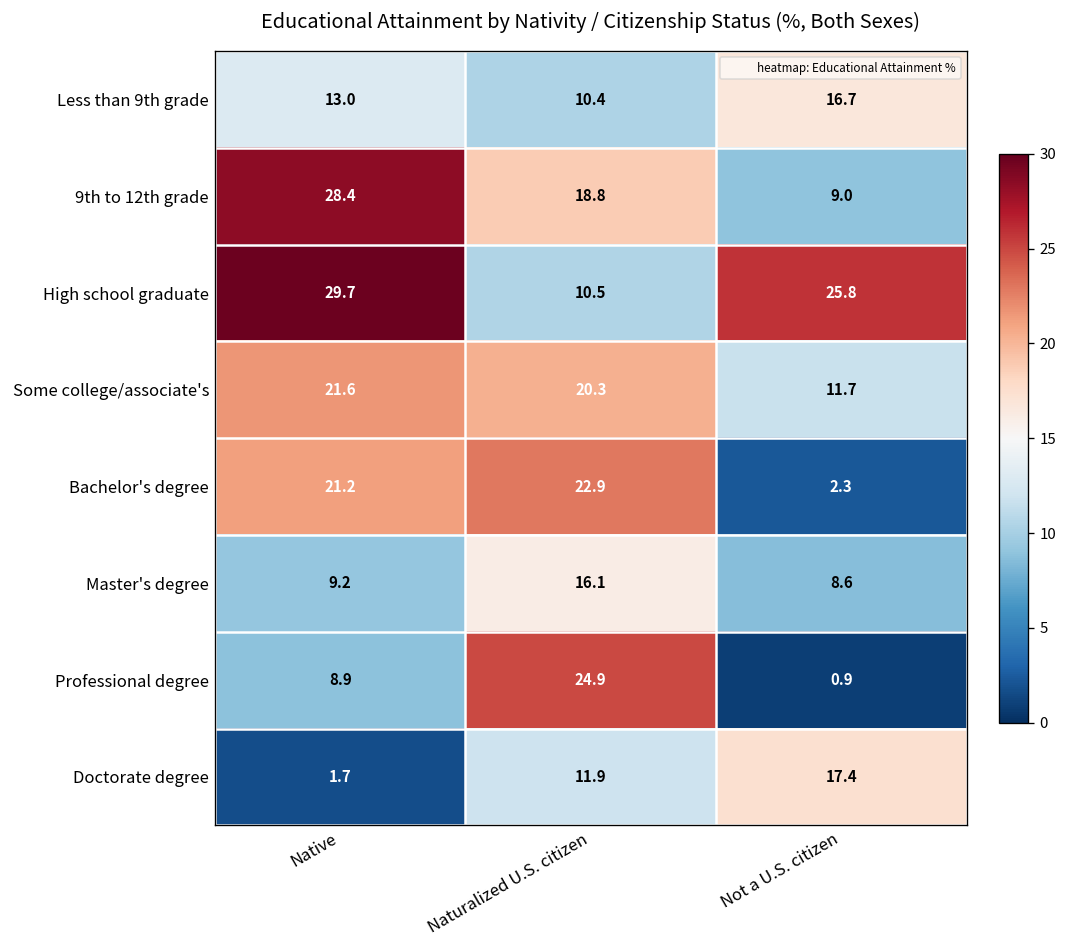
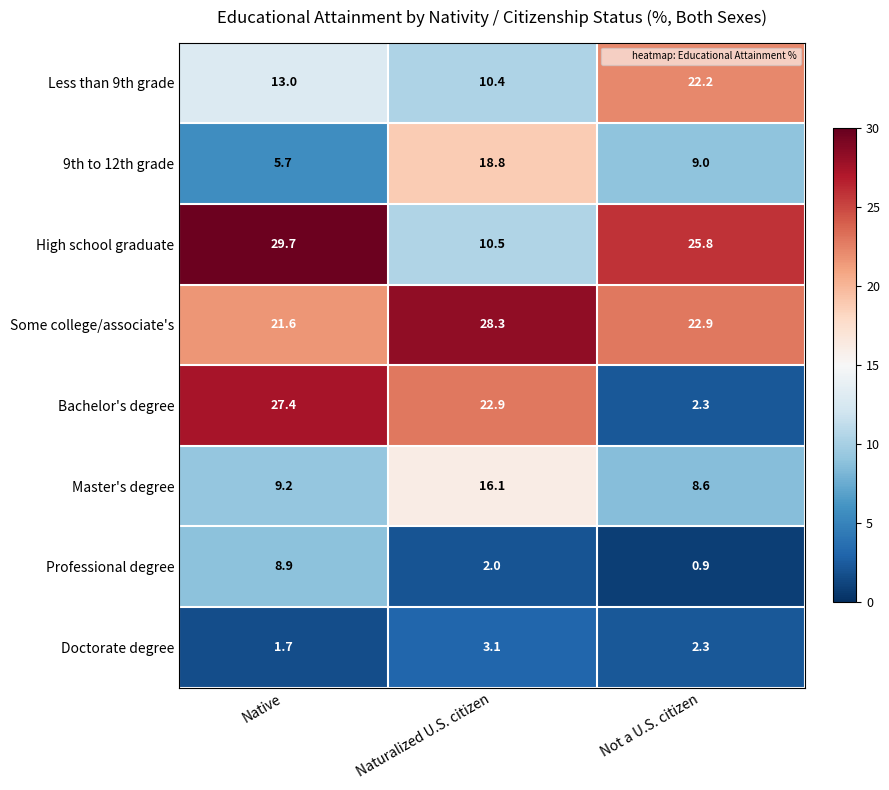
  {
    "Less than 9th grade": {
      "Native": 13.0,
      "Naturalized U.S. citizen": 10.4,
-     "Not a U.S. citizen": 16.7
+     "Not a U.S. citizen": 22.2
    },
    "9th to 12th grade": {
-     "Native": 28.4,
+     "Native": 5.7,
      "Naturalized U.S. citizen": 18.8,
      "Not a U.S. citizen": 9.0
    },
    "High school graduate": {
      "Native": 29.7,
      "Naturalized U.S. citizen": 10.5,
      "Not a U.S. citizen": 25.8
    },
    "Some college/associate's": {
      "Native": 21.6,
-     "Naturalized U.S. citizen": 20.3,
-     "Not a U.S. citizen": 11.7
+     "Naturalized U.S. citizen": 28.3,
+     "Not a U.S. citizen": 22.9
    },
    "Bachelor's degree": {
-     "Native": 21.2,
+     "Native": 27.4,
      "Naturalized U.S. citizen": 22.9,
      "Not a U.S. citizen": 2.3
    },
    "Master's degree": {
      "Native": 9.2,
      "Naturalized U.S. citizen": 16.1,
      "Not a U.S. citizen": 8.6
    },
    "Professional degree": {
      "Native": 8.9,
-     "Naturalized U.S. citizen": 24.9,
+     "Naturalized U.S. citizen": 2.0,
      "Not a U.S. citizen": 0.9
    },
    "Doctorate degree": {
      "Native": 1.7,
-     "Naturalized U.S. citizen": 11.9,
-     "Not a U.S. citizen": 17.4
+     "Naturalized U.S. citizen": 3.1,
+     "Not a U.S. citizen": 2.3
    }
  }
